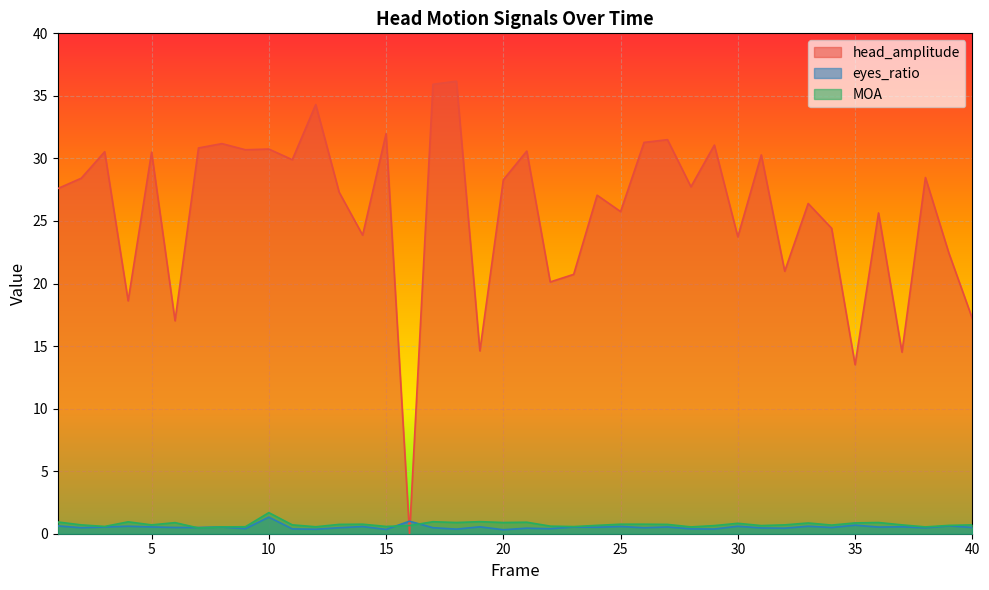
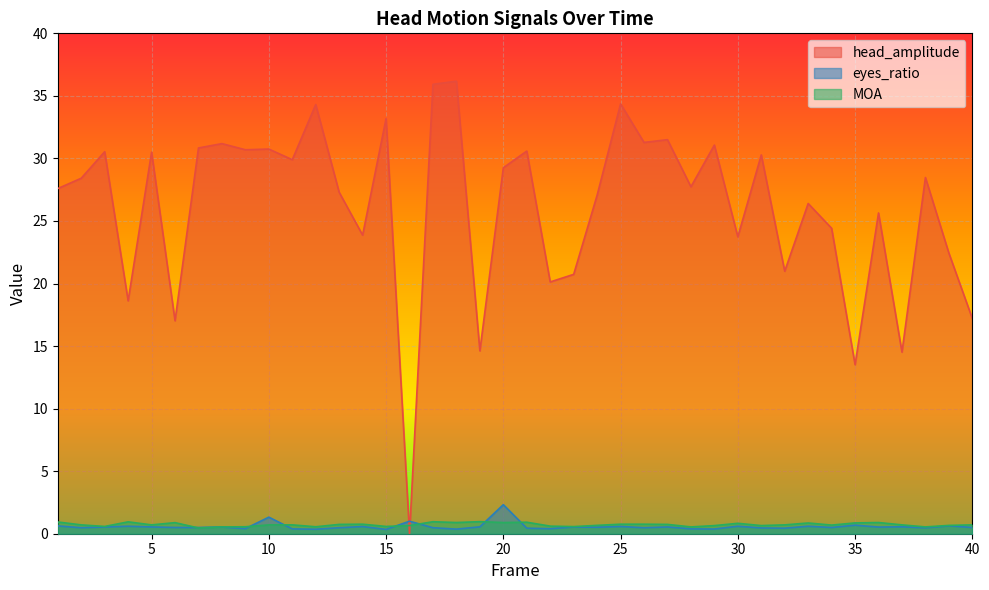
  {
    "head_amplitude": {
      "5": 30.5,
      "10": 30.7,
-     "15": 32.0,
-     "20": 28.3,
-     "25": 25.8,
+     "15": 33.2,
+     "20": 29.3,
+     "25": 34.4,
      "30": 23.7,
      "35": 13.5,
      "40": 17.2
    },
    "eyes_ratio": {
      "10": 1.3,
      "15": 0.3,
-     "20": 0.3,
+     "20": 2.3,
      "30": 0.6,
      "40": 0.5
    },
    "MOA": {
-     "10": 1.7,
+     "10": 0.7,
      "15": 0.6,
      "20": 0.9,
      "30": 0.8,
      "40": 0.7
    }
  }
